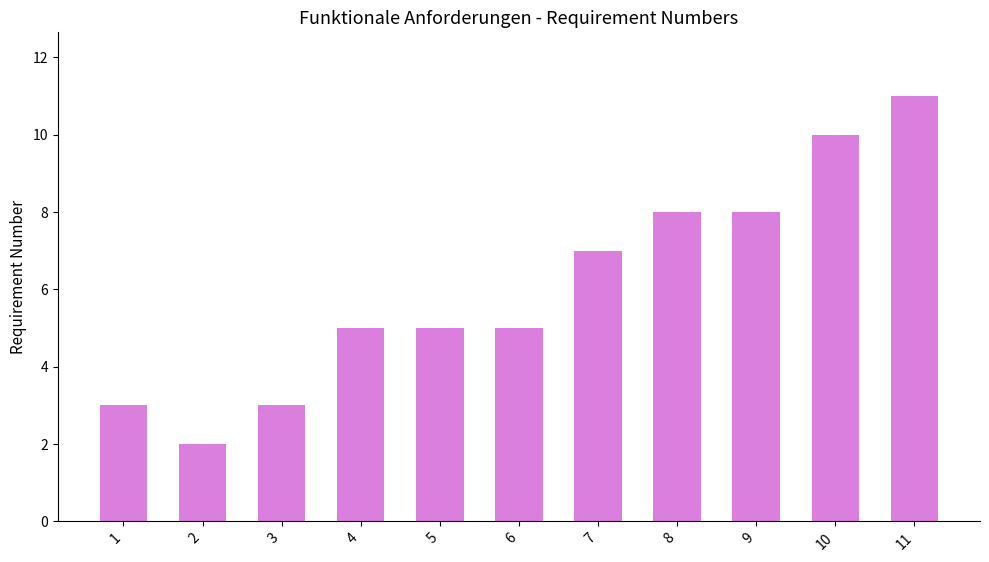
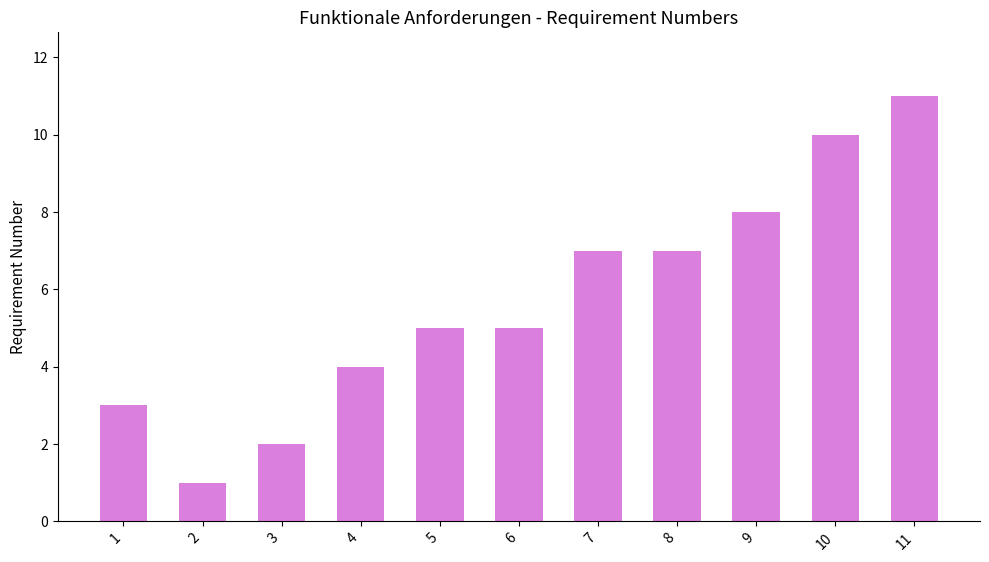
  {
    "1": 3,
-   "2": 2,
-   "3": 3,
-   "4": 5,
+   "2": 1,
+   "3": 2,
+   "4": 4,
    "5": 5,
    "6": 5,
    "7": 7,
-   "8": 8,
+   "8": 7,
    "9": 8,
    "10": 10,
    "11": 11
  }
